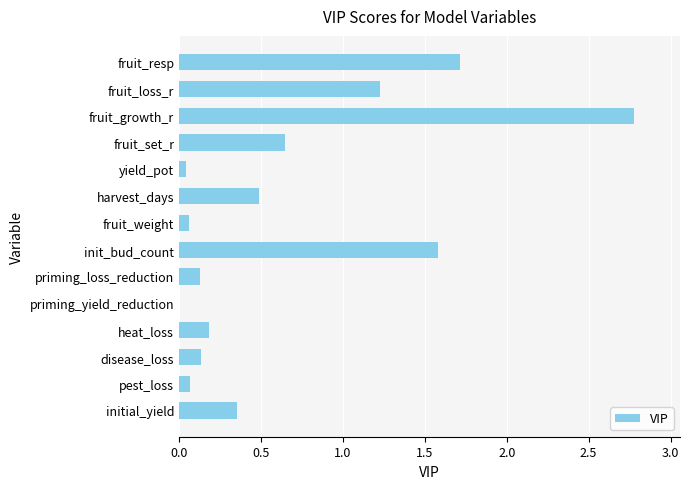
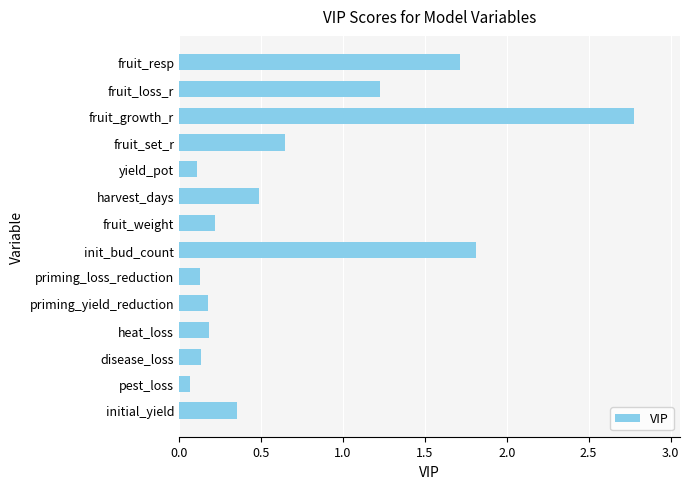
  {
    "fruit_resp": 1.71,
    "fruit_loss_r": 1.23,
    "fruit_growth_r": 2.78,
    "fruit_set_r": 0.65,
-   "yield_pot": 0.04,
+   "yield_pot": 0.11,
    "harvest_days": 0.49,
-   "fruit_weight": 0.06,
-   "init_bud_count": 1.58,
+   "fruit_weight": 0.22,
+   "init_bud_count": 1.81,
    "priming_loss_reduction": 0.13,
-   "priming_yield_reduction": 0.00,
+   "priming_yield_reduction": 0.18,
    "heat_loss": 0.18,
    "disease_loss": 0.14,
    "pest_loss": 0.07,
    "initial_yield": 0.36
  }
